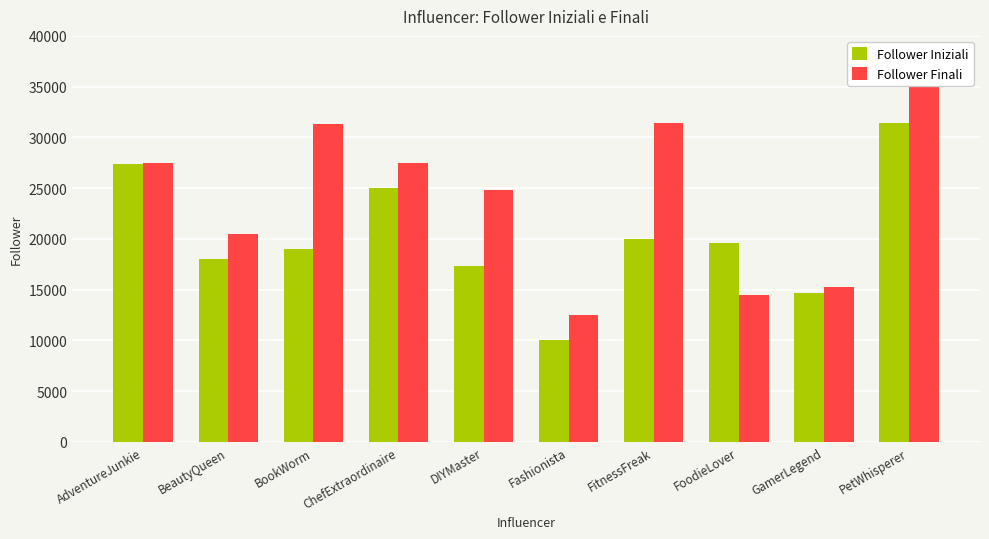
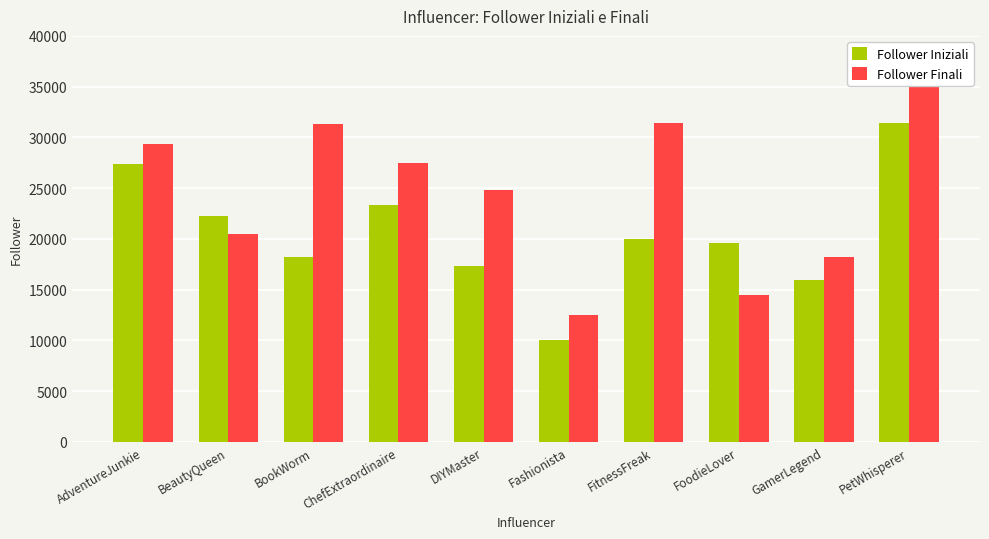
  {
    "Follower Iniziali": {
      "AdventureJunkie": 27300,
-     "BeautyQueen": 18000,
-     "BookWorm": 19000,
-     "ChefExtraordinaire": 25000,
+     "BeautyQueen": 22200,
+     "BookWorm": 18200,
+     "ChefExtraordinaire": 23300,
      "DIYMaster": 17400,
      "Fashionista": 10000,
      "FitnessFreak": 20000,
      "FoodieLover": 19600,
-     "GamerLegend": 14700,
+     "GamerLegend": 16000,
      "PetWhisperer": 31400
    },
    "Follower Finali": {
-     "AdventureJunkie": 27500,
+     "AdventureJunkie": 29400,
      "BeautyQueen": 20500,
      "BookWorm": 31400,
      "ChefExtraordinaire": 27500,
      "DIYMaster": 24800,
      "Fashionista": 12500,
      "FitnessFreak": 31400,
      "FoodieLover": 14500,
-     "GamerLegend": 15300,
+     "GamerLegend": 18200,
      "PetWhisperer": 35000
    }
  }
